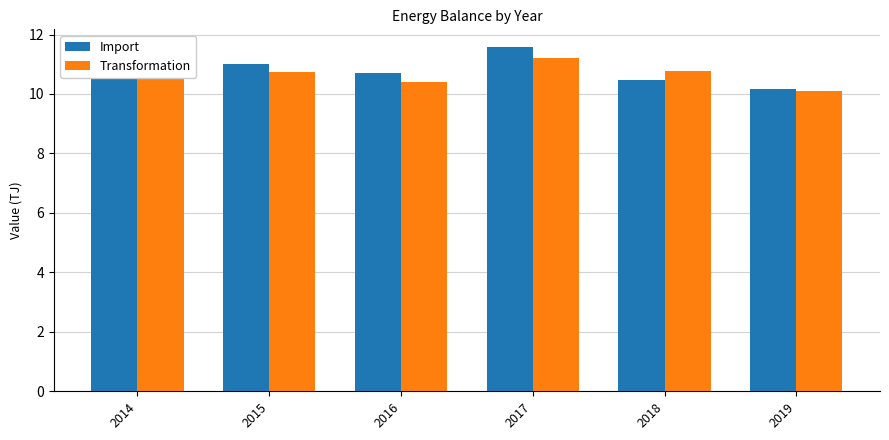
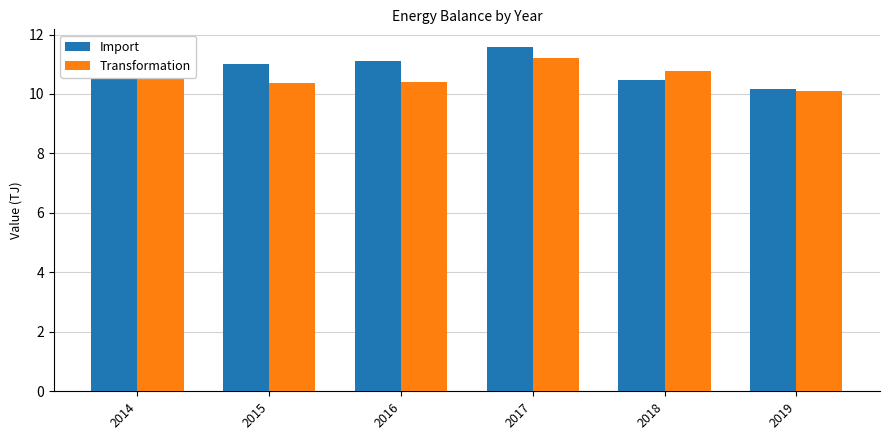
  {
    "Import": {
      "2015": 11.0,
-     "2016": 10.7,
+     "2016": 11.1,
      "2017": 11.6,
      "2018": 10.5,
      "2019": 10.2
    },
    "Transformation": {
-     "2015": 10.7,
+     "2015": 10.4,
      "2016": 10.4,
      "2017": 11.2,
      "2018": 10.8,
      "2019": 10.1
    }
  }
